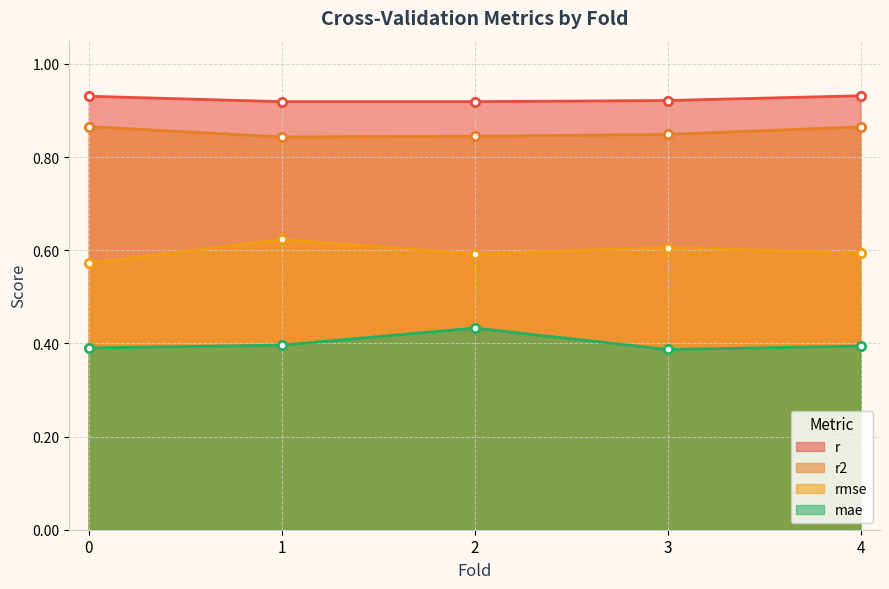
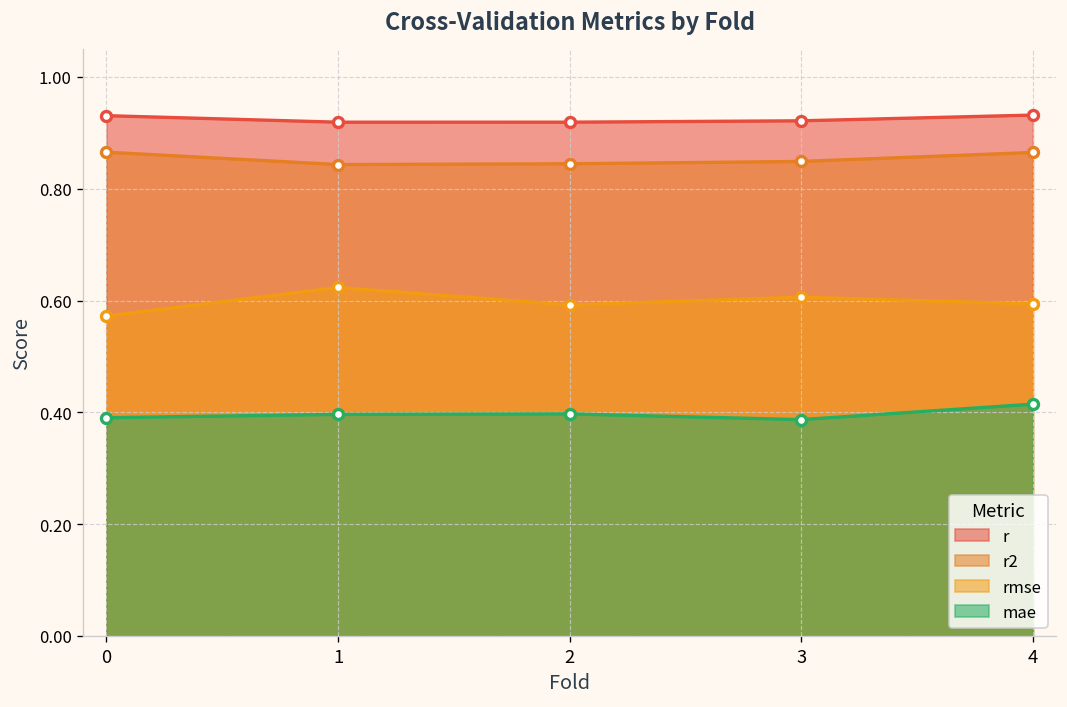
  {
    "mae": {
      "0": 0.39,
      "1": 0.40,
-     "2": 0.43,
+     "2": 0.40,
      "3": 0.39,
-     "4": 0.39
+     "4": 0.41
    }
  }
